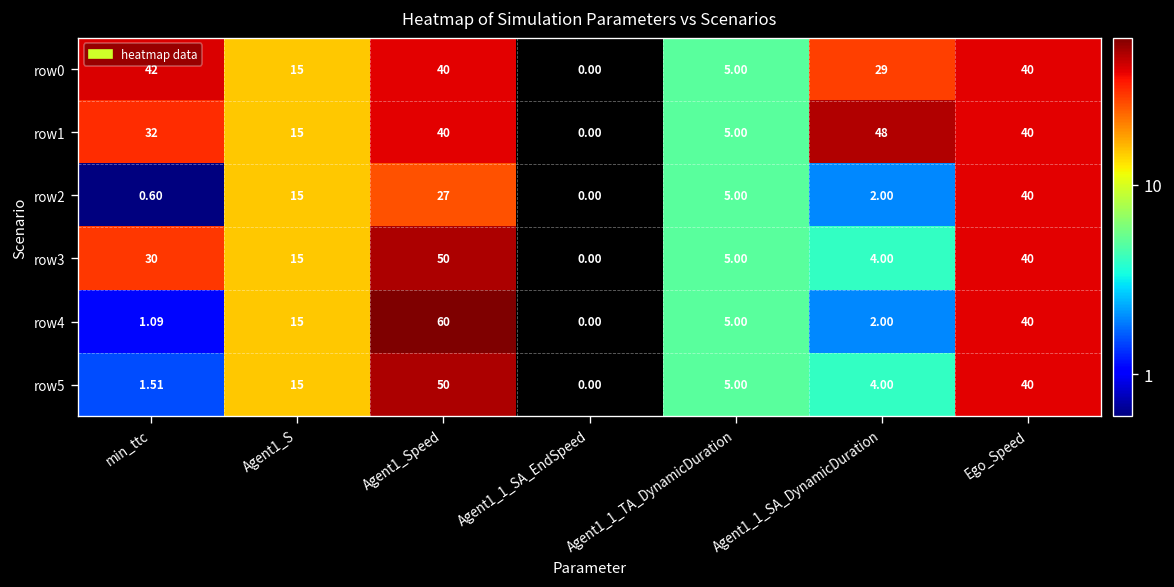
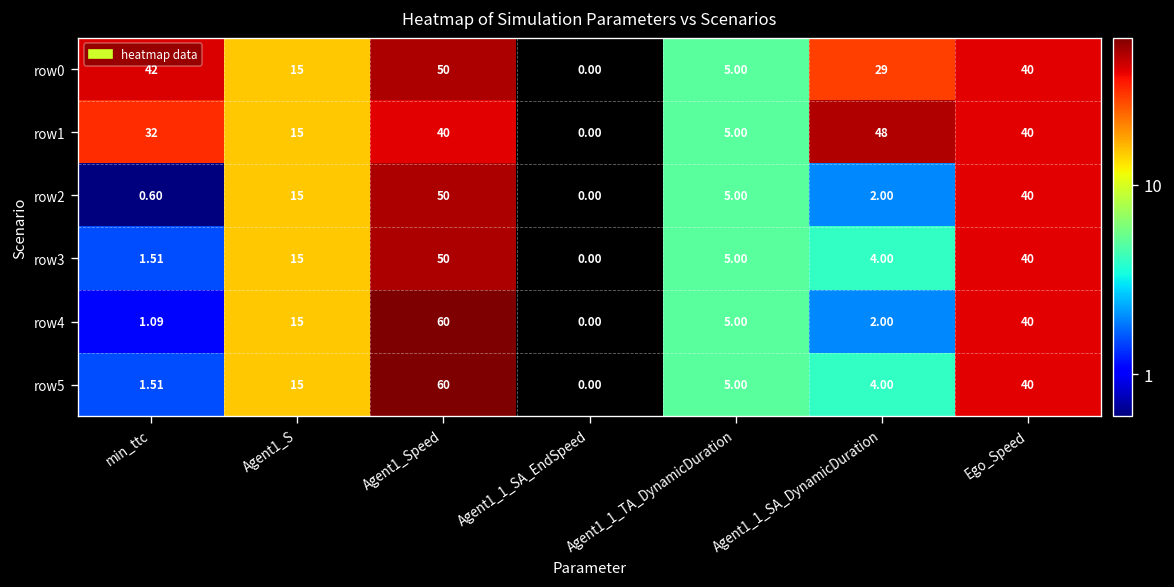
  {
    "row0": {
      "Agent1_S": 15,
-     "Agent1_Speed": 40,
+     "Agent1_Speed": 50,
      "Agent1_1_SA_EndSpeed": 0.00,
      "Agent1_1_TA_DynamicDuration": 5.00,
      "Agent1_1_SA_DynamicDuration": 29,
      "Ego_Speed": 40
    },
    "row1": {
      "min_ttc": 32,
      "Agent1_S": 15,
      "Agent1_Speed": 40,
      "Agent1_1_SA_EndSpeed": 0.00,
      "Agent1_1_TA_DynamicDuration": 5.00,
      "Agent1_1_SA_DynamicDuration": 48,
      "Ego_Speed": 40
    },
    "row2": {
      "min_ttc": 0.60,
      "Agent1_S": 15,
-     "Agent1_Speed": 27,
+     "Agent1_Speed": 50,
      "Agent1_1_SA_EndSpeed": 0.00,
      "Agent1_1_TA_DynamicDuration": 5.00,
      "Agent1_1_SA_DynamicDuration": 2.00,
      "Ego_Speed": 40
    },
    "row3": {
-     "min_ttc": 30,
+     "min_ttc": 1.51,
      "Agent1_S": 15,
      "Agent1_Speed": 50,
      "Agent1_1_SA_EndSpeed": 0.00,
      "Agent1_1_TA_DynamicDuration": 5.00,
      "Agent1_1_SA_DynamicDuration": 4.00,
      "Ego_Speed": 40
    },
    "row4": {
      "min_ttc": 1.09,
      "Agent1_S": 15,
      "Agent1_Speed": 60,
      "Agent1_1_SA_EndSpeed": 0.00,
      "Agent1_1_TA_DynamicDuration": 5.00,
      "Agent1_1_SA_DynamicDuration": 2.00,
      "Ego_Speed": 40
    },
    "row5": {
      "min_ttc": 1.51,
      "Agent1_S": 15,
-     "Agent1_Speed": 50,
+     "Agent1_Speed": 60,
      "Agent1_1_SA_EndSpeed": 0.00,
      "Agent1_1_TA_DynamicDuration": 5.00,
      "Agent1_1_SA_DynamicDuration": 4.00,
      "Ego_Speed": 40
    }
  }
